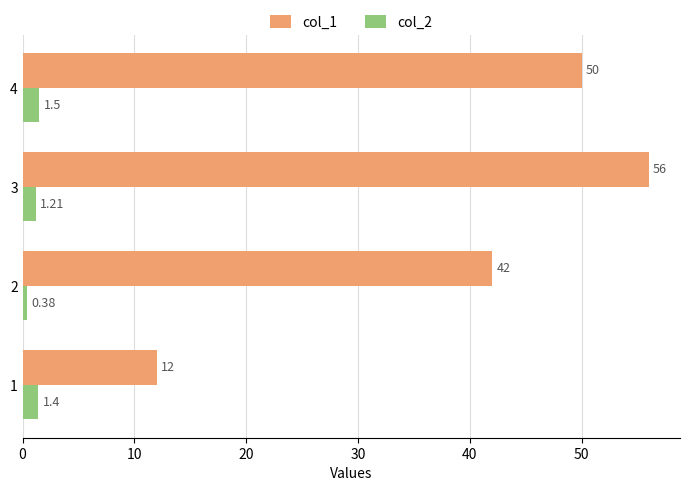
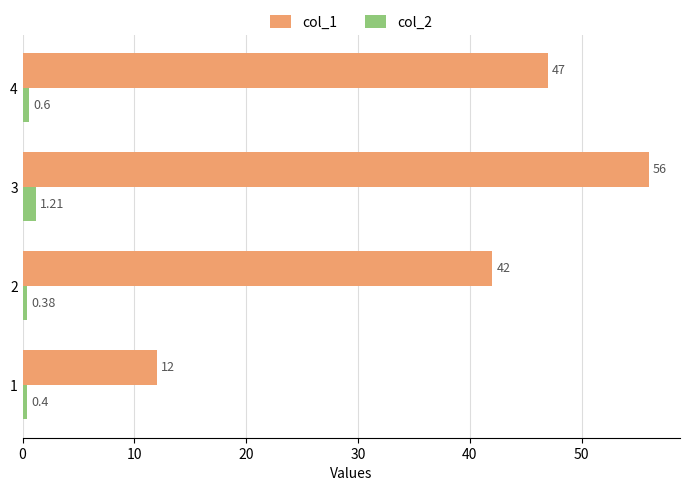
  {
    "col_1": {
-     "4": 50,
+     "4": 47,
      "3": 56,
      "2": 42,
      "1": 12
    },
    "col_2": {
-     "4": 1.5,
+     "4": 0.6,
      "3": 1.21,
      "2": 0.38,
-     "1": 1.4
+     "1": 0.4
    }
  }
